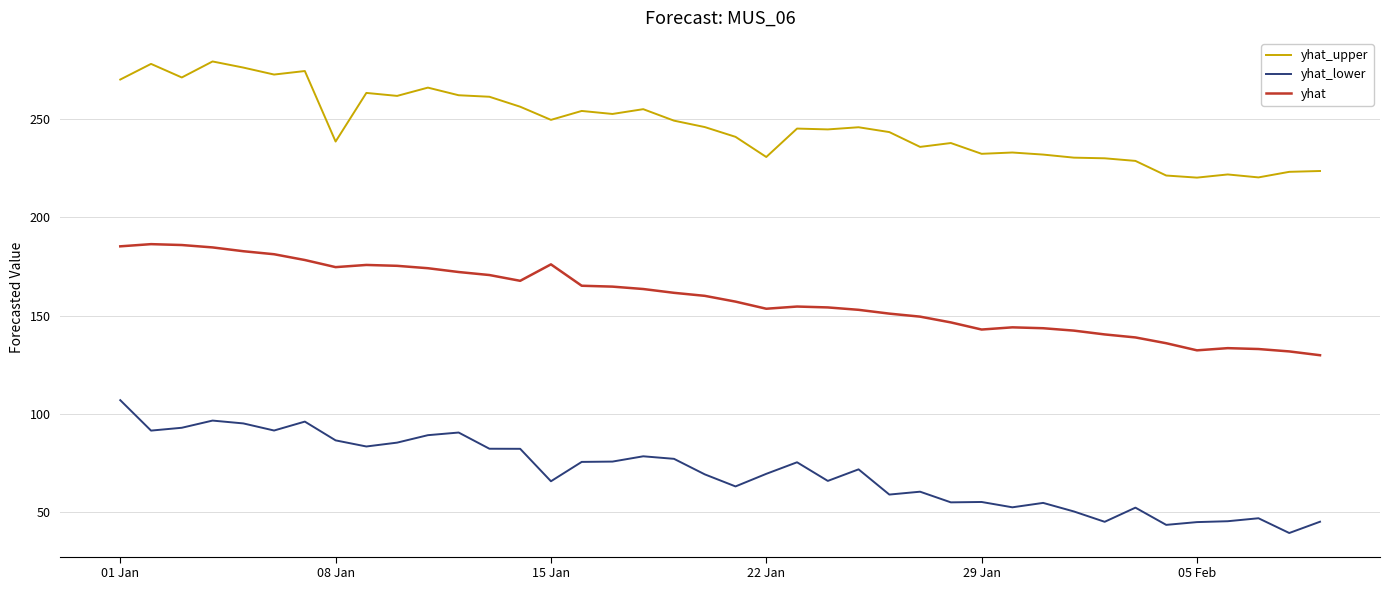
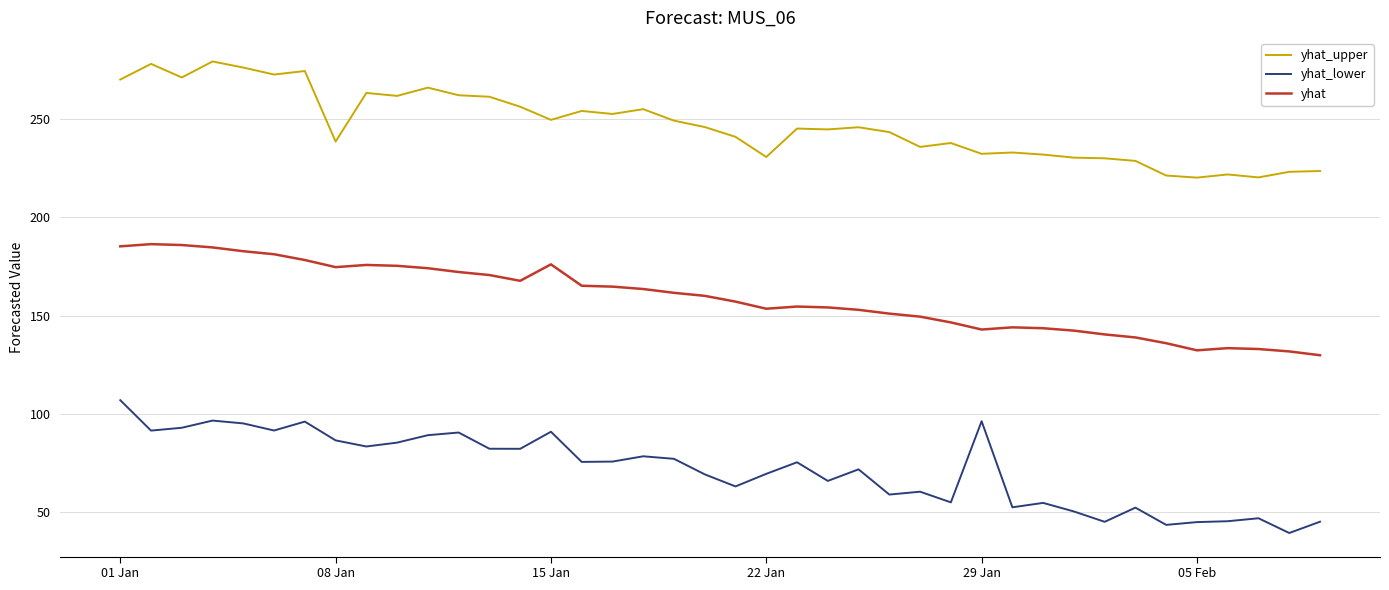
  {
    "yhat_upper": {
      "01 Jan": 270,
      "08 Jan": 238,
      "15 Jan": 249,
      "22 Jan": 231,
      "29 Jan": 232,
      "05 Feb": 220
    },
    "yhat_lower": {
      "01 Jan": 107,
      "08 Jan": 87,
-     "15 Jan": 66,
+     "15 Jan": 91,
      "22 Jan": 70,
-     "29 Jan": 55,
+     "29 Jan": 96,
      "05 Feb": 45
    },
    "yhat": {
      "01 Jan": 185,
      "08 Jan": 175,
      "15 Jan": 176,
      "22 Jan": 154,
      "29 Jan": 143,
      "05 Feb": 132
    }
  }
